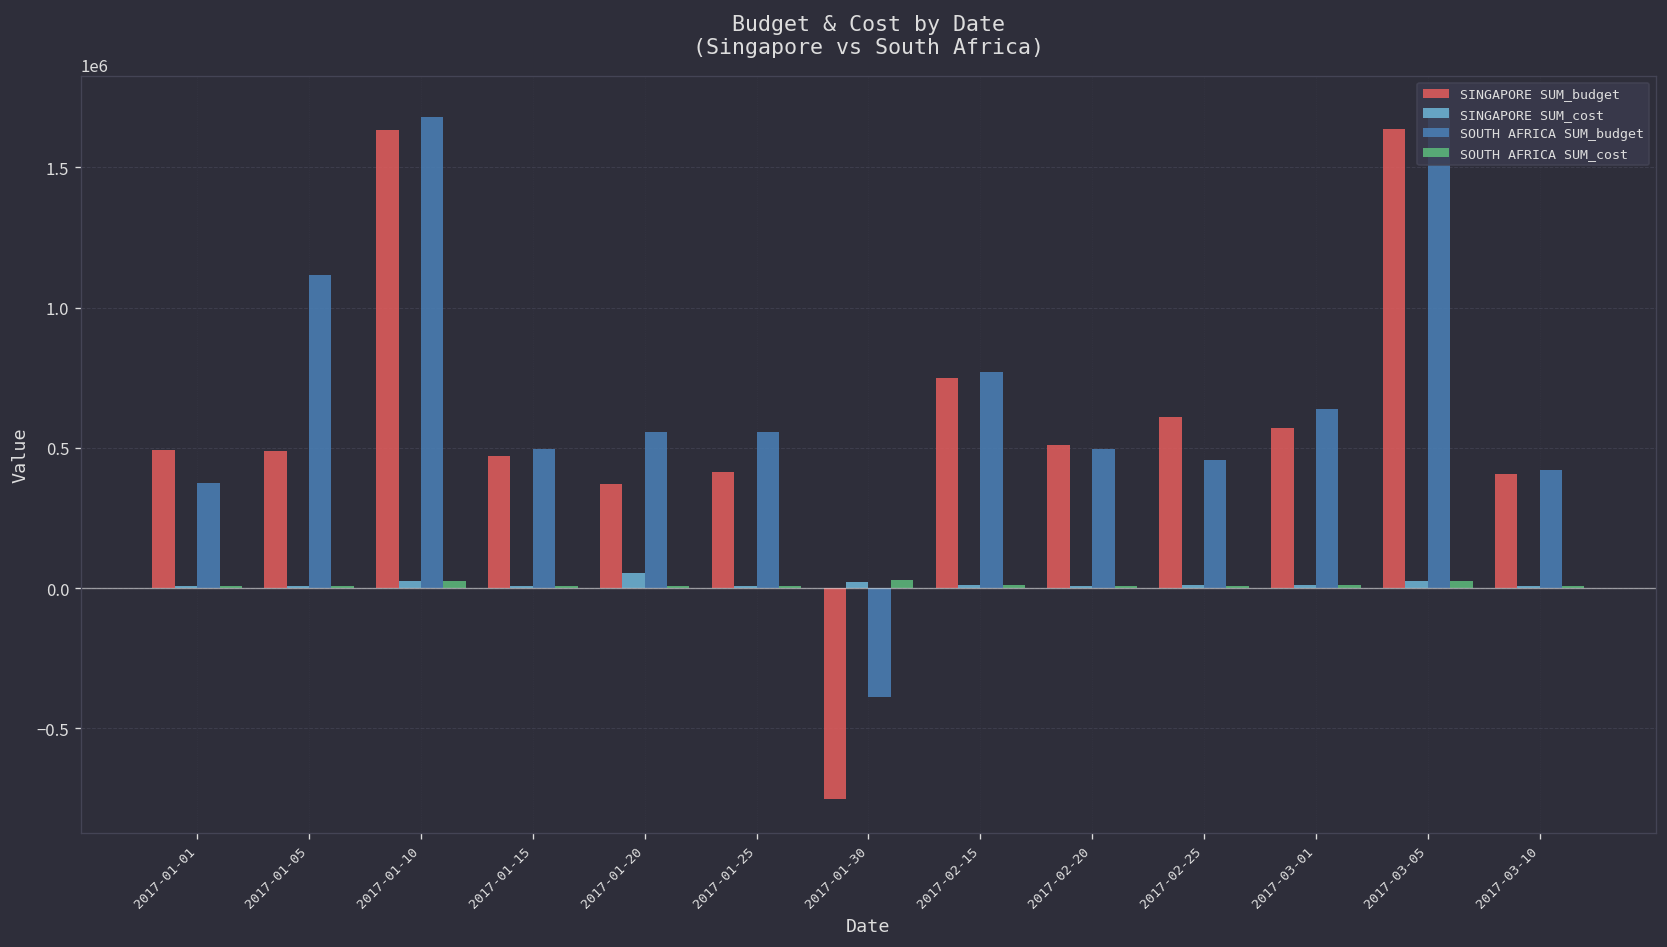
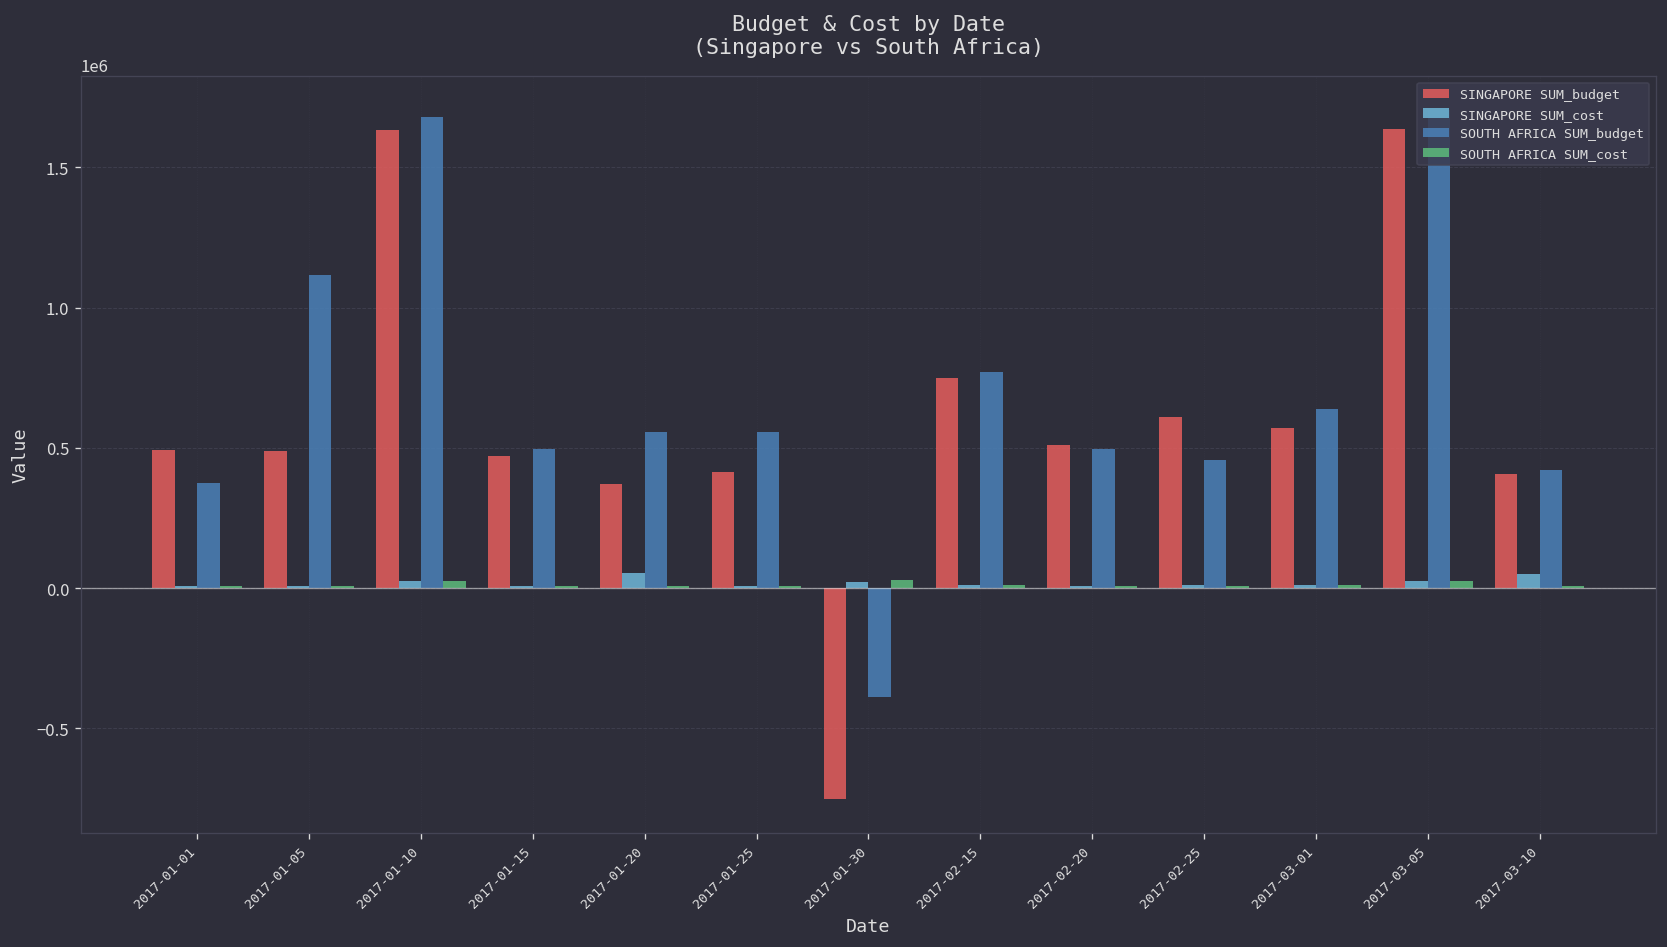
  {
    "SINGAPORE SUM_budget": {
      "2017-01-01": 490000,
      "2017-01-05": 490000,
      "2017-01-10": 1640000,
      "2017-01-15": 470000,
      "2017-01-20": 370000,
      "2017-01-25": 420000,
      "2017-01-30": -750000,
      "2017-02-15": 750000,
      "2017-02-20": 510000,
      "2017-02-25": 610000,
      "2017-03-01": 570000,
      "2017-03-05": 1640000,
      "2017-03-10": 410000
    },
    "SINGAPORE SUM_cost": {
      "2017-01-10": 30000,
      "2017-01-20": 50000,
      "2017-01-30": 20000,
      "2017-02-15": 10000,
      "2017-03-05": 30000,
-     "2017-03-10": 10000
+     "2017-03-10": 50000
    },
    "SOUTH AFRICA SUM_budget": {
      "2017-01-01": 370000,
      "2017-01-05": 1120000,
      "2017-01-10": 1680000,
      "2017-01-15": 500000,
      "2017-01-20": 560000,
      "2017-01-25": 560000,
      "2017-01-30": -390000,
      "2017-02-15": 770000,
      "2017-02-20": 500000,
      "2017-02-25": 460000,
      "2017-03-01": 640000,
      "2017-03-10": 420000
    },
    "SOUTH AFRICA SUM_cost": {
      "2017-01-10": 30000,
      "2017-01-30": 30000,
      "2017-02-15": 10000,
      "2017-03-05": 30000
    }
  }
